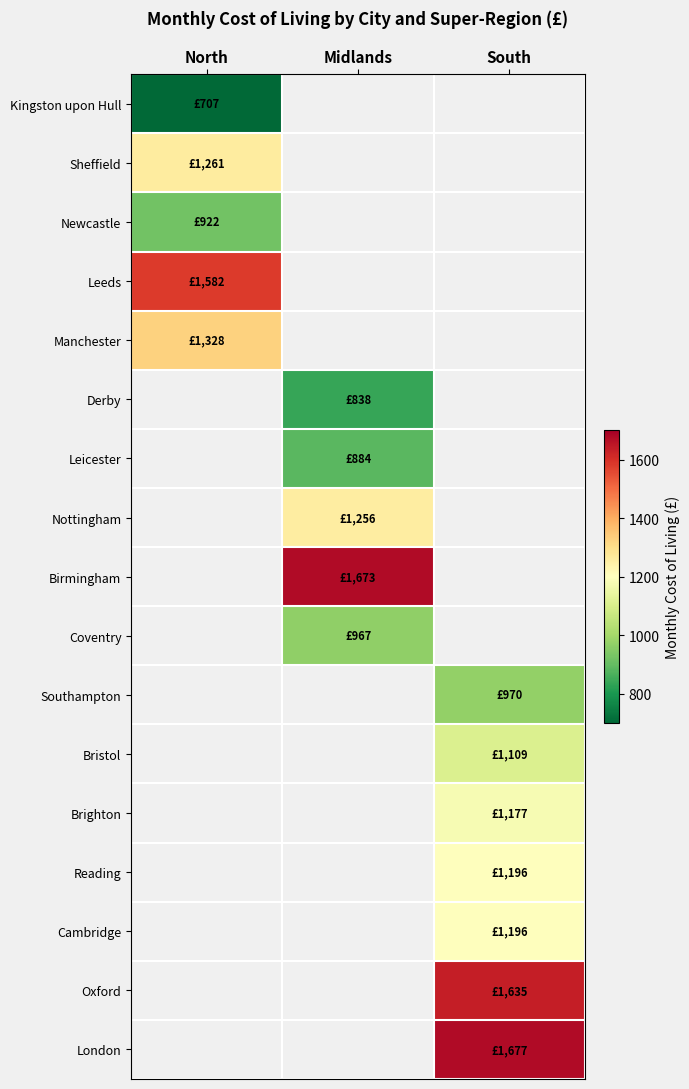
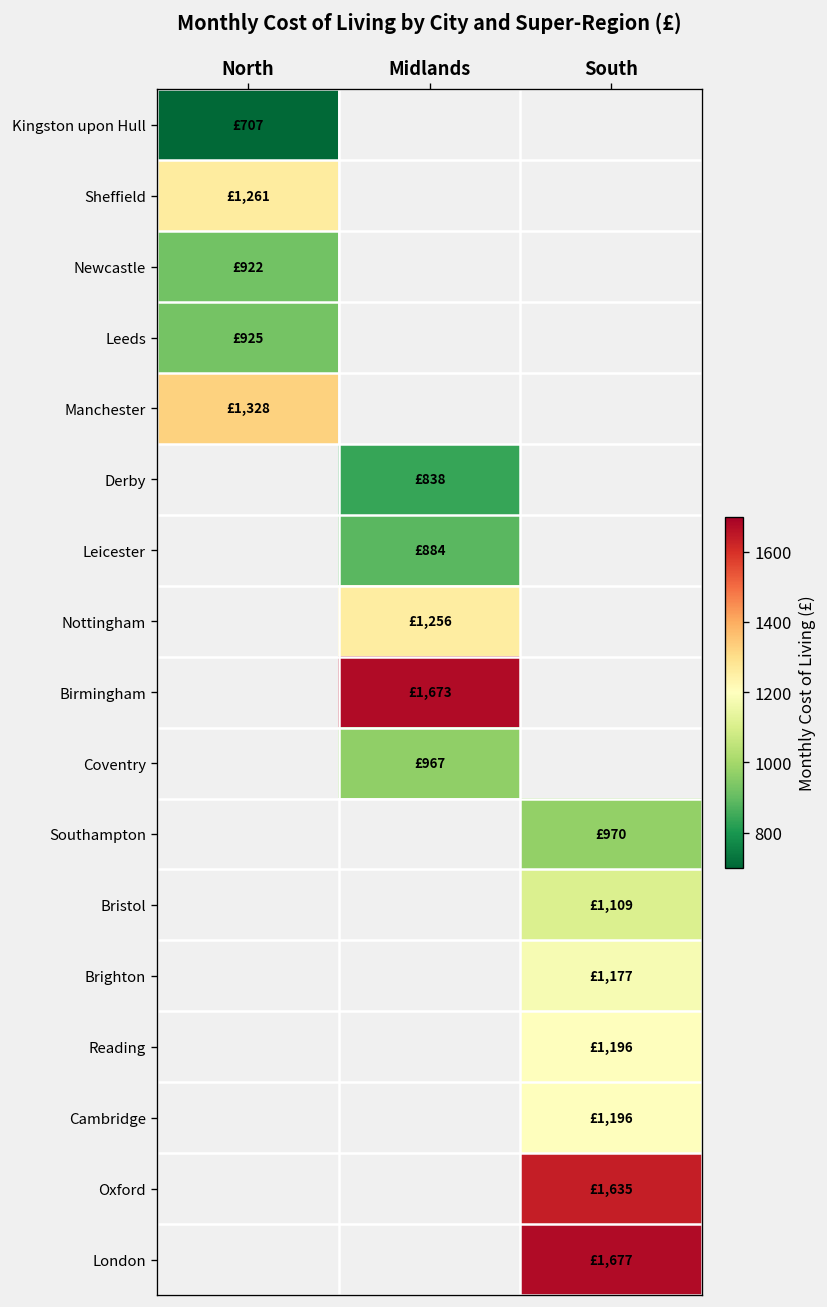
  {
    "Kingston upon Hull": {
      "North": "£707"
    },
    "Sheffield": {
      "North": "£1,261"
    },
    "Newcastle": {
      "North": "£922"
    },
    "Leeds": {
-     "North": "£1,582"
+     "North": "£925"
    },
    "Manchester": {
      "North": "£1,328"
    },
    "Derby": {
      "Midlands": "£838"
    },
    "Leicester": {
      "Midlands": "£884"
    },
    "Nottingham": {
      "Midlands": "£1,256"
    },
    "Birmingham": {
      "Midlands": "£1,673"
    },
    "Coventry": {
      "Midlands": "£967"
    },
    "Southampton": {
      "South": "£970"
    },
    "Bristol": {
      "South": "£1,109"
    },
    "Brighton": {
      "South": "£1,177"
    },
    "Reading": {
      "South": "£1,196"
    },
    "Cambridge": {
      "South": "£1,196"
    },
    "Oxford": {
      "South": "£1,635"
    },
    "London": {
      "South": "£1,677"
    }
  }
